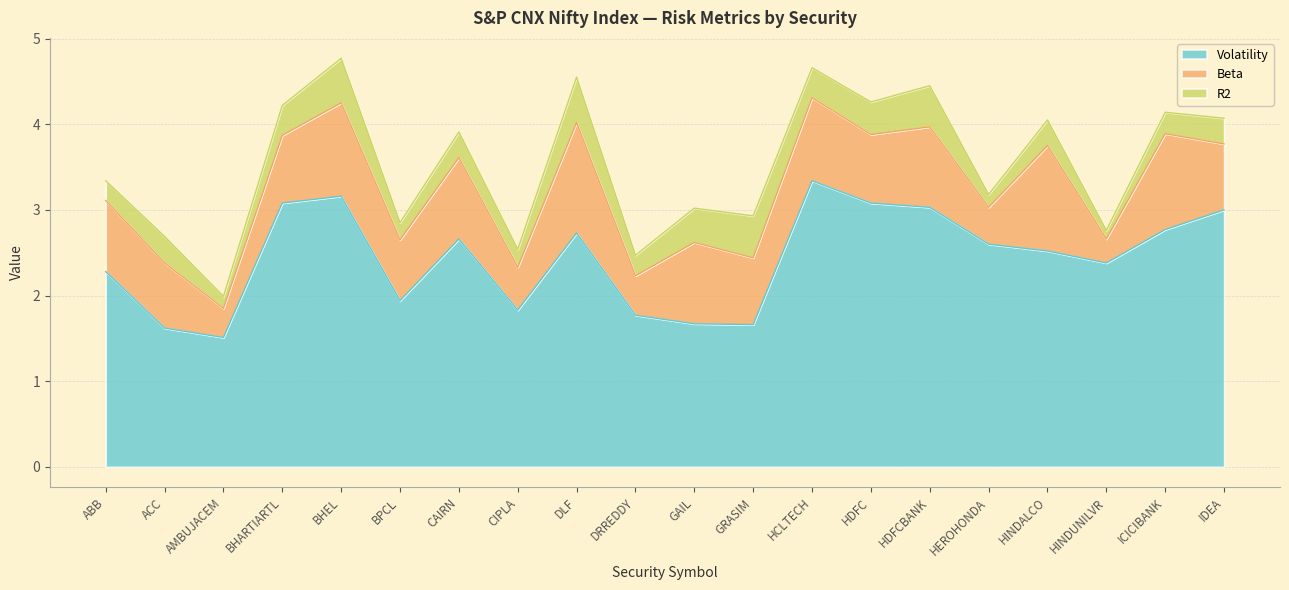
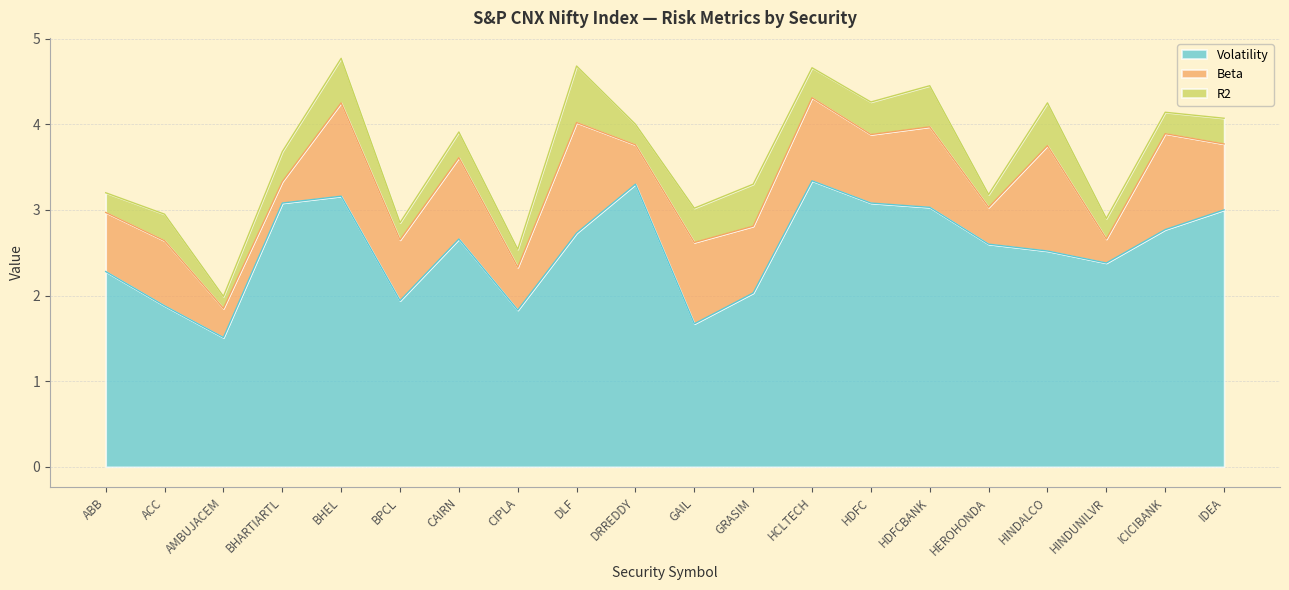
  {
    "Volatility": {
      "ABB": 2.3,
-     "ACC": 1.6,
+     "ACC": 1.9,
      "AMBUJACEM": 1.5,
      "BHARTIARTL": 3.1,
      "BHEL": 3.2,
      "BPCL": 1.9,
      "CAIRN": 2.7,
      "CIPLA": 1.8,
      "DLF": 2.7,
-     "DRREDDY": 1.8,
+     "DRREDDY": 3.3,
      "GAIL": 1.7,
-     "GRASIM": 1.7,
+     "GRASIM": 2.0,
      "HCLTECH": 3.3,
      "HDFC": 3.1,
      "HDFCBANK": 3.0,
      "HEROHONDA": 2.6,
      "HINDALCO": 2.5,
      "HINDUNILVR": 2.4,
      "ICICIBANK": 2.8,
      "IDEA": 3.0
    },
    "Beta": {
-     "ABB": 0.8,
+     "ABB": 0.7,
      "ACC": 0.8,
      "AMBUJACEM": 0.3,
-     "BHARTIARTL": 0.8,
+     "BHARTIARTL": 0.3,
      "BHEL": 1.1,
      "BPCL": 0.7,
      "CAIRN": 1.0,
      "CIPLA": 0.5,
      "DLF": 1.3,
      "DRREDDY": 0.5,
      "GAIL": 1.0,
      "GRASIM": 0.8,
      "HCLTECH": 1.0,
      "HDFC": 0.8,
      "HDFCBANK": 0.9,
      "HEROHONDA": 0.4,
      "HINDALCO": 1.2,
      "HINDUNILVR": 0.3,
      "ICICIBANK": 1.1,
      "IDEA": 0.8
    },
    "R2": {
      "ABB": 0.2,
      "ACC": 0.3,
      "AMBUJACEM": 0.1,
      "BHARTIARTL": 0.4,
      "BHEL": 0.5,
      "BPCL": 0.2,
      "CAIRN": 0.3,
      "CIPLA": 0.2,
-     "DLF": 0.5,
+     "DLF": 0.7,
      "DRREDDY": 0.2,
      "GAIL": 0.4,
      "GRASIM": 0.5,
      "HCLTECH": 0.3,
      "HDFC": 0.4,
      "HDFCBANK": 0.5,
      "HEROHONDA": 0.1,
-     "HINDALCO": 0.3,
-     "HINDUNILVR": 0.1,
+     "HINDALCO": 0.5,
+     "HINDUNILVR": 0.2,
      "ICICIBANK": 0.3,
      "IDEA": 0.3
    }
  }
